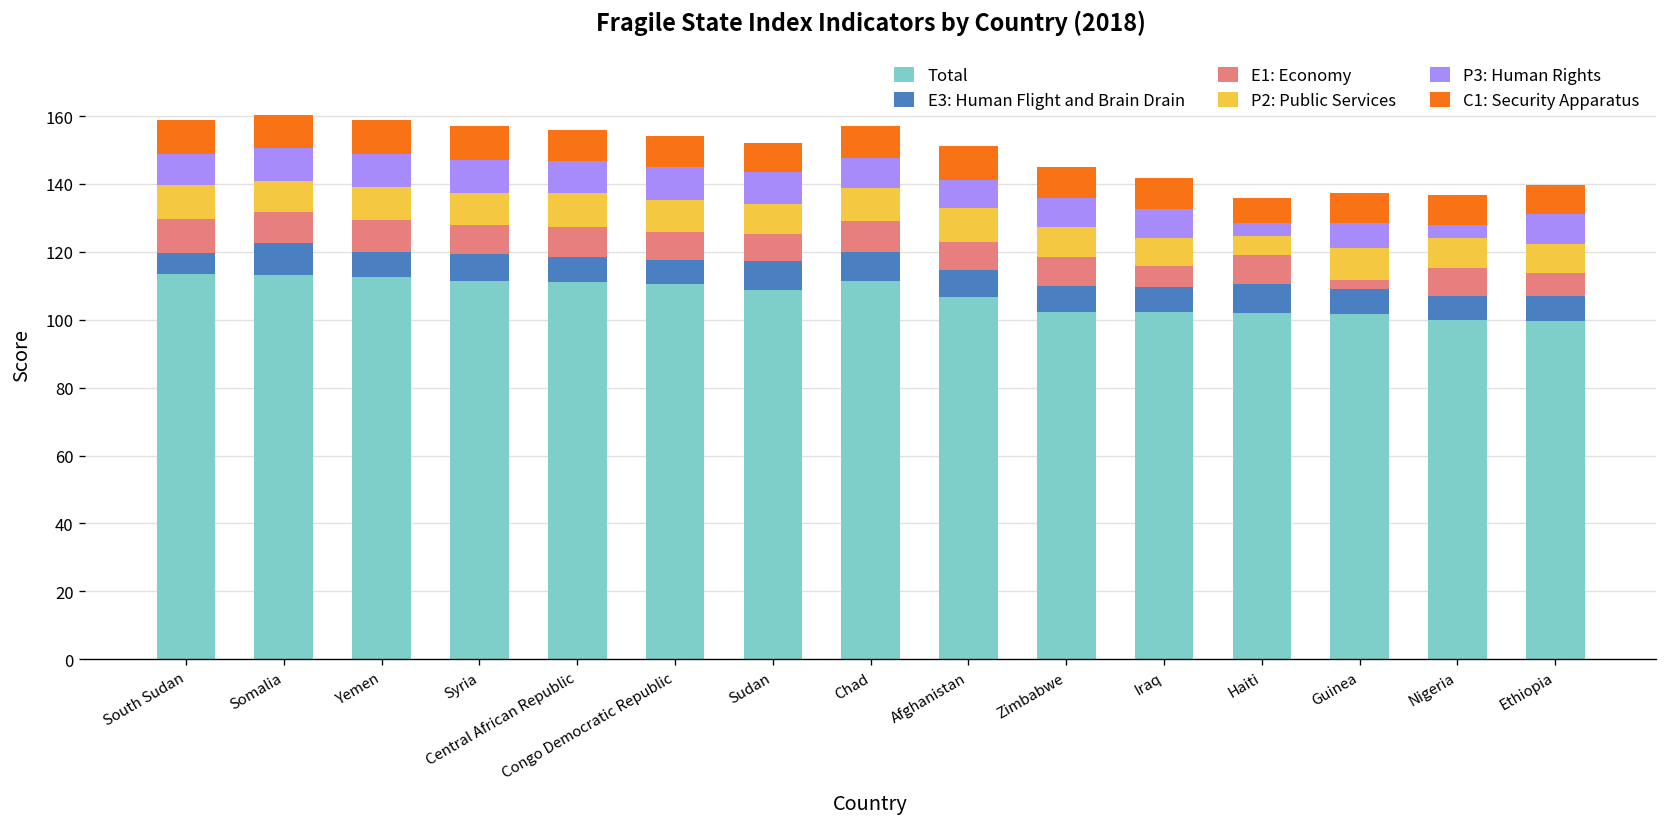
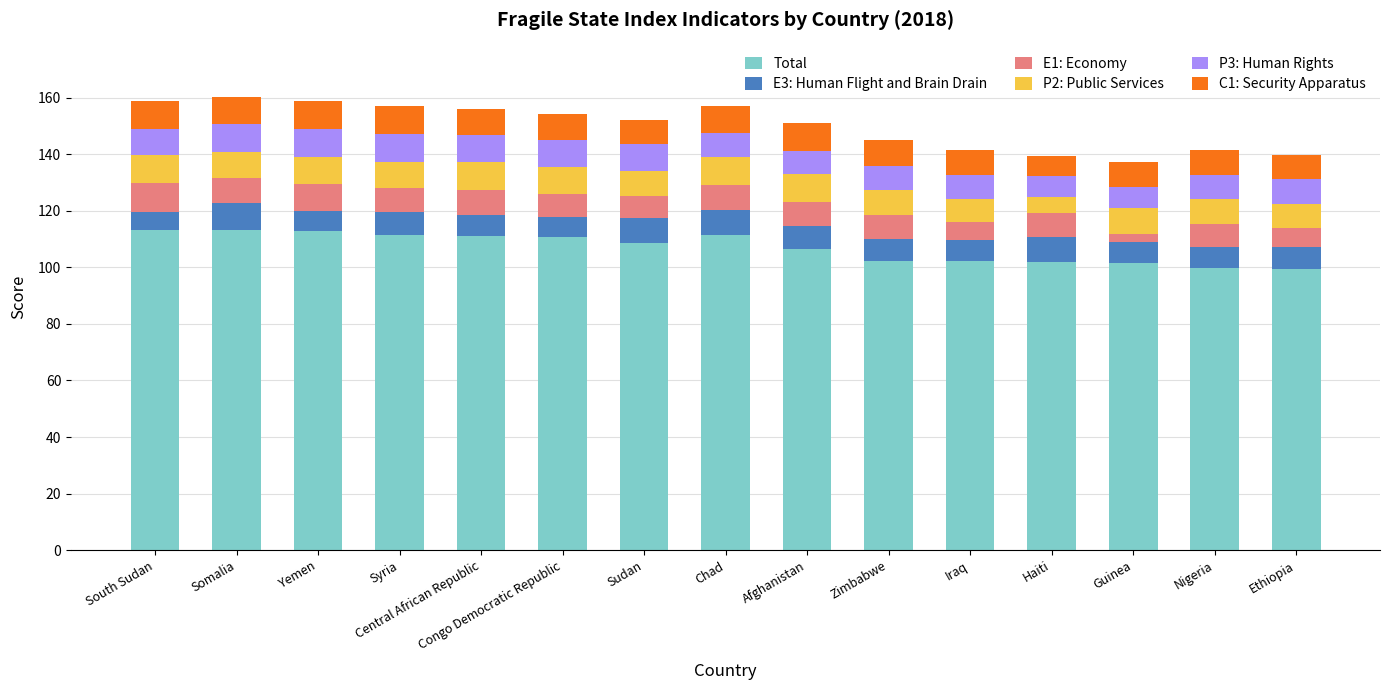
  {
    "Total": {
      "South Sudan": 113,
      "Somalia": 113,
      "Yemen": 113,
      "Syria": 111,
      "Central African Republic": 111,
      "Congo Democratic Republic": 111,
      "Sudan": 109,
      "Chad": 111,
      "Afghanistan": 107,
      "Zimbabwe": 102,
      "Iraq": 102,
      "Haiti": 102,
      "Guinea": 102,
      "Nigeria": 100,
      "Ethiopia": 100
    },
    "E3: Human Flight and Brain Drain": {
      "South Sudan": 6,
      "Somalia": 10,
      "Yemen": 7,
      "Syria": 8,
      "Central African Republic": 7,
      "Congo Democratic Republic": 7,
      "Sudan": 9,
      "Chad": 9,
      "Afghanistan": 8,
      "Zimbabwe": 8,
      "Iraq": 7,
      "Haiti": 9,
      "Guinea": 7,
      "Nigeria": 7,
      "Ethiopia": 8
    },
    "E1: Economy": {
      "South Sudan": 10,
      "Somalia": 9,
      "Yemen": 10,
      "Syria": 9,
      "Central African Republic": 9,
      "Congo Democratic Republic": 8,
      "Sudan": 8,
      "Chad": 9,
      "Afghanistan": 8,
      "Zimbabwe": 9,
      "Iraq": 6,
      "Haiti": 8,
      "Guinea": 3,
      "Nigeria": 8,
      "Ethiopia": 7
    },
    "P2: Public Services": {
      "South Sudan": 10,
      "Somalia": 9,
      "Yemen": 10,
      "Syria": 9,
      "Central African Republic": 10,
      "Congo Democratic Republic": 10,
      "Sudan": 9,
      "Chad": 10,
      "Afghanistan": 10,
      "Zimbabwe": 9,
      "Iraq": 8,
      "Haiti": 6,
      "Guinea": 9,
      "Nigeria": 9,
      "Ethiopia": 9
    },
    "P3: Human Rights": {
      "South Sudan": 9,
      "Somalia": 10,
      "Yemen": 10,
      "Syria": 10,
      "Central African Republic": 9,
      "Congo Democratic Republic": 10,
      "Sudan": 9,
      "Chad": 9,
      "Afghanistan": 8,
      "Zimbabwe": 9,
      "Iraq": 8,
-     "Haiti": 4,
+     "Haiti": 7,
      "Guinea": 7,
-     "Nigeria": 4,
+     "Nigeria": 9,
      "Ethiopia": 9
    },
    "C1: Security Apparatus": {
      "South Sudan": 10,
      "Somalia": 10,
      "Yemen": 10,
      "Syria": 10,
      "Central African Republic": 9,
      "Congo Democratic Republic": 9,
      "Sudan": 9,
      "Chad": 10,
      "Afghanistan": 10,
      "Zimbabwe": 9,
      "Iraq": 9,
      "Haiti": 7,
      "Guinea": 9,
      "Nigeria": 9,
      "Ethiopia": 9
    }
  }
